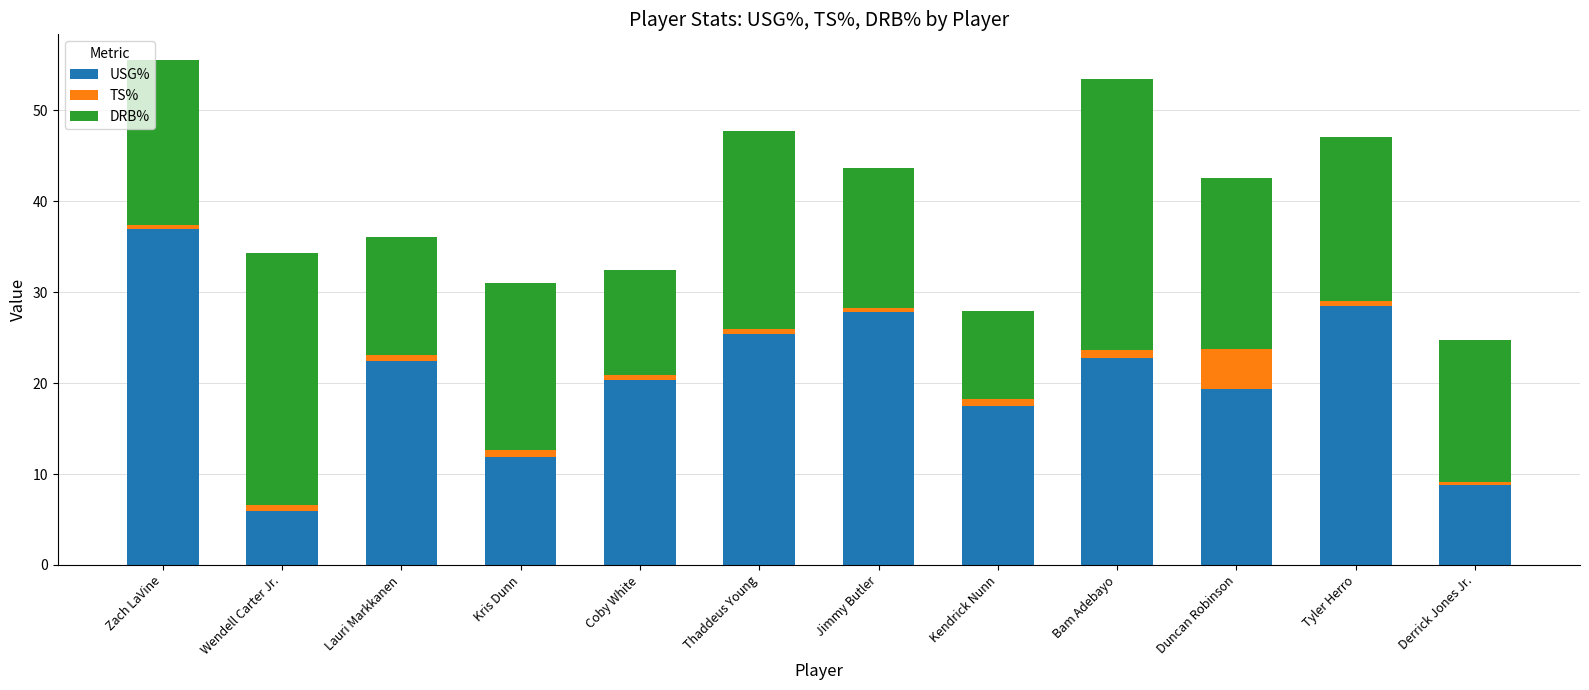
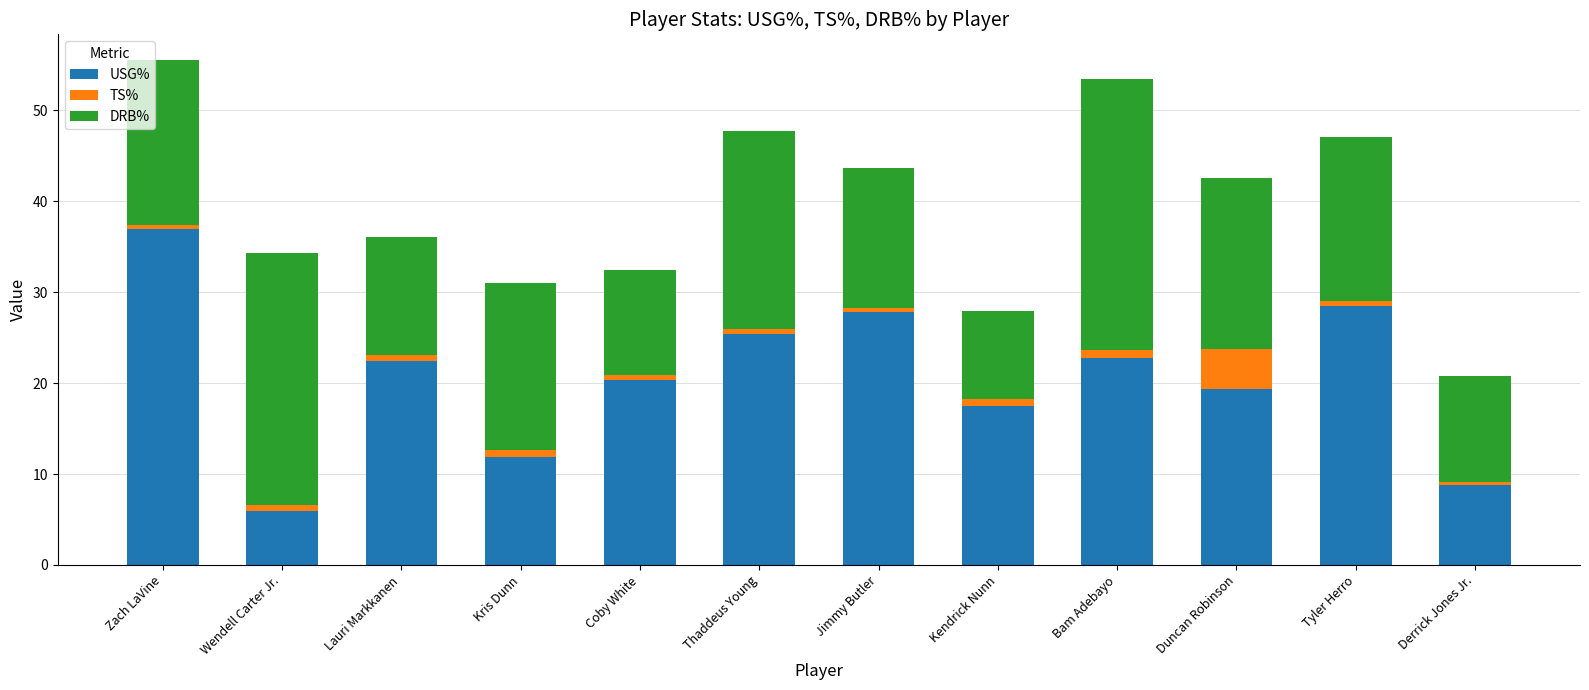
  {
    "USG%": {
      "Zach LaVine": 37,
      "Wendell Carter Jr.": 6,
      "Lauri Markkanen": 22,
      "Kris Dunn": 12,
      "Coby White": 20,
      "Thaddeus Young": 25,
      "Jimmy Butler": 28,
      "Kendrick Nunn": 18,
      "Bam Adebayo": 23,
      "Duncan Robinson": 19,
      "Tyler Herro": 29,
      "Derrick Jones Jr.": 9
    },
    "TS%": {
      "Zach LaVine": 0,
      "Wendell Carter Jr.": 1,
      "Lauri Markkanen": 1,
      "Kris Dunn": 1,
      "Coby White": 1,
      "Thaddeus Young": 1,
      "Jimmy Butler": 0,
      "Kendrick Nunn": 1,
      "Bam Adebayo": 1,
      "Duncan Robinson": 4,
      "Tyler Herro": 1,
      "Derrick Jones Jr.": 0
    },
    "DRB%": {
      "Zach LaVine": 18,
      "Wendell Carter Jr.": 28,
      "Lauri Markkanen": 13,
      "Kris Dunn": 18,
      "Coby White": 12,
      "Thaddeus Young": 22,
      "Jimmy Butler": 15,
      "Kendrick Nunn": 10,
      "Bam Adebayo": 30,
      "Duncan Robinson": 19,
      "Tyler Herro": 18,
-     "Derrick Jones Jr.": 16
+     "Derrick Jones Jr.": 12
    }
  }
